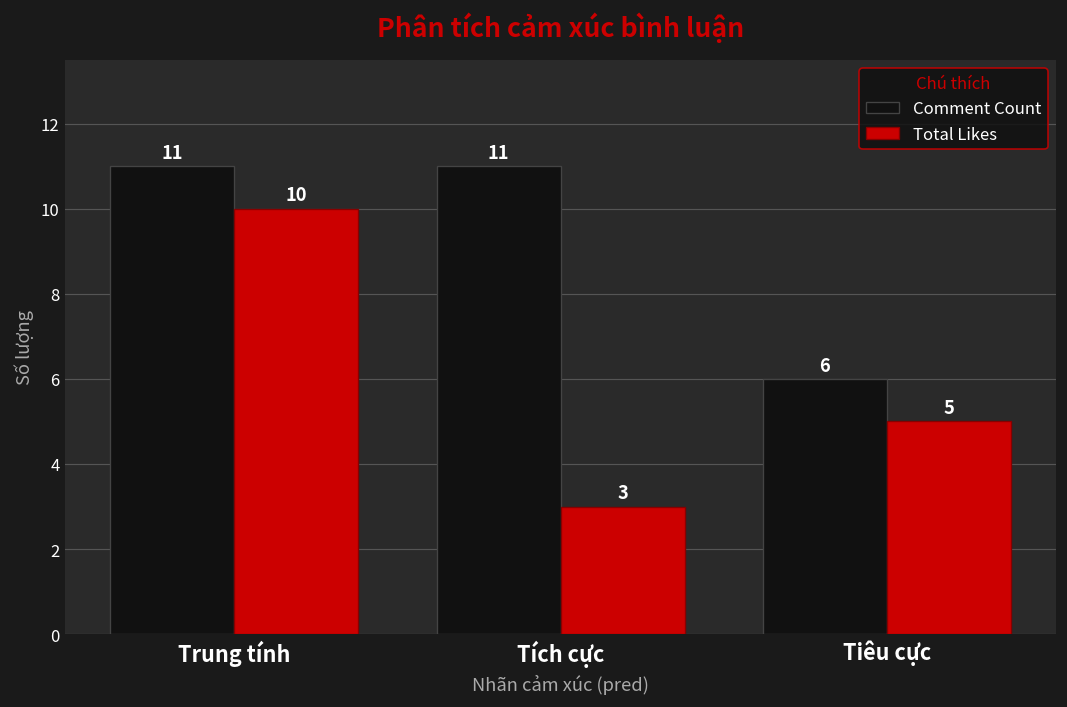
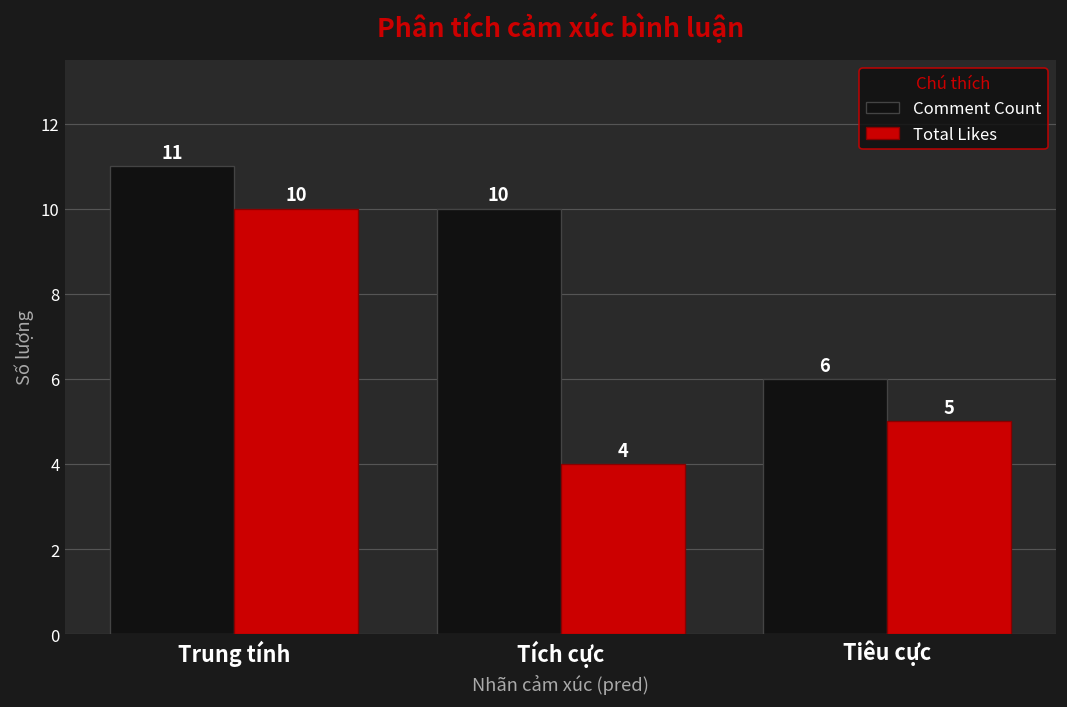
  {
    "Comment Count": {
      "Trung tính": 11,
-     "Tích cực": 11,
+     "Tích cực": 10,
      "Tiêu cực": 6
    },
    "Total Likes": {
      "Trung tính": 10,
-     "Tích cực": 3,
+     "Tích cực": 4,
      "Tiêu cực": 5
    }
  }
